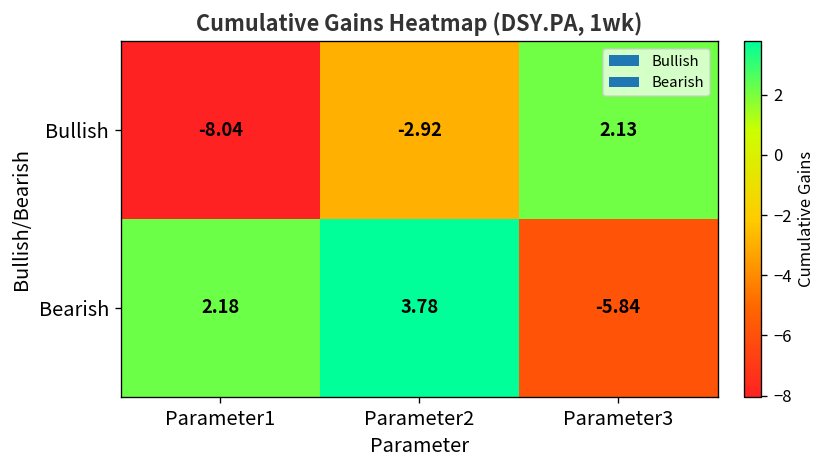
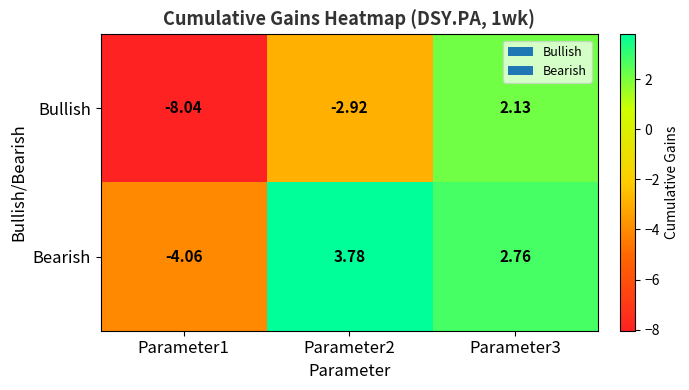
  {
    "Bullish": {
      "Parameter1": -8.04,
      "Parameter2": -2.92,
      "Parameter3": 2.13
    },
    "Bearish": {
-     "Parameter1": 2.18,
+     "Parameter1": -4.06,
      "Parameter2": 3.78,
-     "Parameter3": -5.84
+     "Parameter3": 2.76
    }
  }
